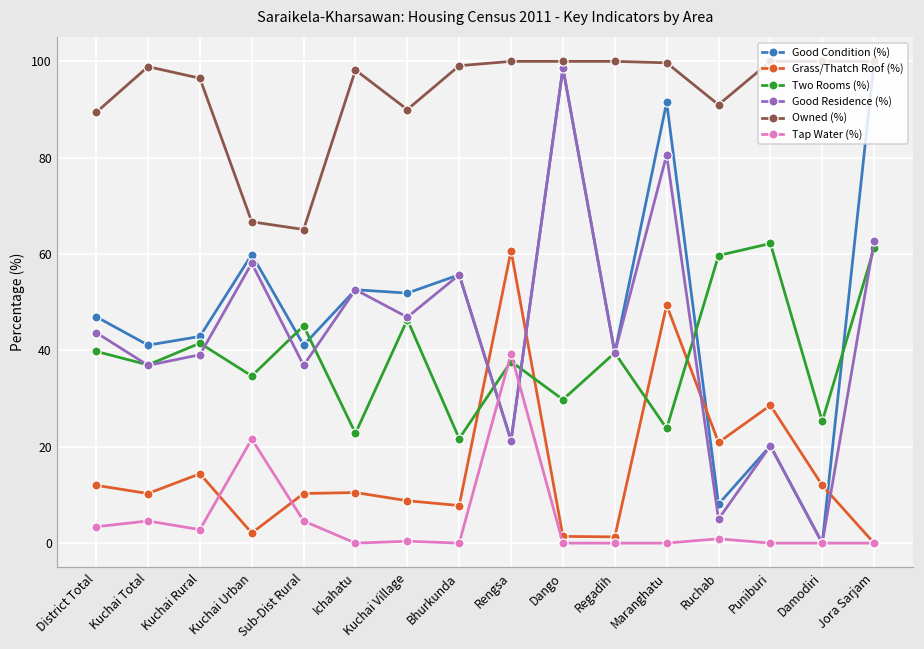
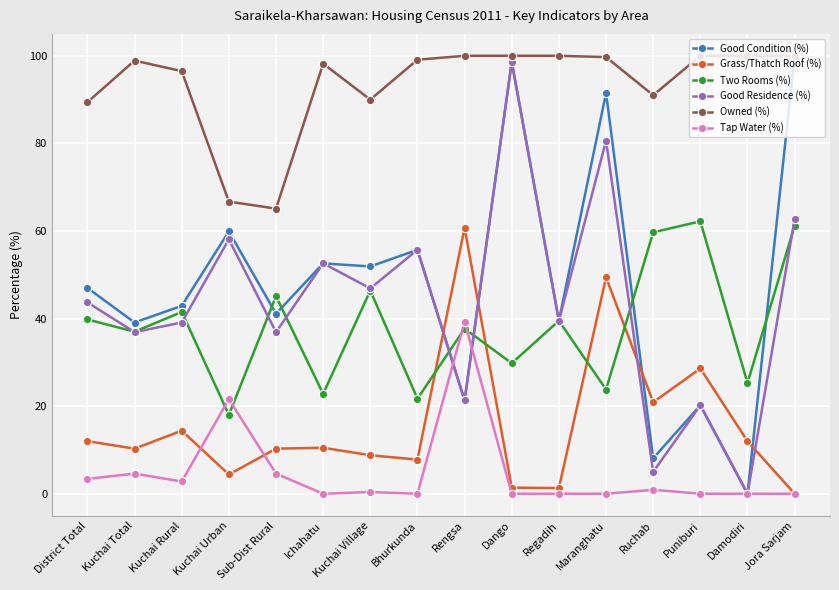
  {
    "Good Condition (%)": {
      "District Total": 47,
-     "Kuchai Total": 41,
+     "Kuchai Total": 39,
      "Kuchai Rural": 43,
      "Kuchai Urban": 60,
      "Sub-Dist Rural": 41,
      "Kuchai Village": 52,
      "Maranghatu": 92,
      "Ruchab": 8
    },
    "Grass/Thatch Roof (%)": {
      "District Total": 12,
      "Kuchai Total": 10,
      "Kuchai Rural": 14,
-     "Kuchai Urban": 2,
+     "Kuchai Urban": 4,
      "Sub-Dist Rural": 10,
      "Ichahatu": 11,
      "Kuchai Village": 9,
      "Bhurkunda": 8,
      "Rengsa": 61,
      "Dango": 1,
      "Regadih": 1,
      "Maranghatu": 49,
      "Ruchab": 21,
      "Puniburi": 29,
      "Damodiri": 12
    },
    "Two Rooms (%)": {
      "District Total": 40,
      "Kuchai Rural": 42,
-     "Kuchai Urban": 35,
+     "Kuchai Urban": 18,
      "Sub-Dist Rural": 45,
      "Ichahatu": 23,
      "Bhurkunda": 22,
      "Rengsa": 38,
      "Dango": 30,
      "Maranghatu": 24,
      "Ruchab": 60,
      "Puniburi": 62,
      "Damodiri": 25,
      "Jora Sarjam": 61
    },
    "Good Residence (%)": {
      "District Total": 44,
      "Kuchai Rural": 39,
      "Kuchai Urban": 58,
      "Sub-Dist Rural": 37,
      "Maranghatu": 81,
      "Ruchab": 5,
      "Jora Sarjam": 63
    },
    "Owned (%)": {
      "District Total": 89,
      "Kuchai Total": 99,
      "Kuchai Rural": 97,
      "Kuchai Urban": 67,
      "Sub-Dist Rural": 65,
      "Ichahatu": 98,
      "Kuchai Village": 90,
      "Bhurkunda": 99,
      "Rengsa": 100,
      "Dango": 100,
      "Regadih": 100,
      "Maranghatu": 100,
      "Ruchab": 91
    },
    "Tap Water (%)": {
      "District Total": 3,
      "Kuchai Total": 5,
      "Kuchai Rural": 3,
      "Kuchai Urban": 22,
      "Sub-Dist Rural": 5,
      "Ichahatu": 0,
      "Kuchai Village": 0,
      "Bhurkunda": 0,
      "Rengsa": 39,
      "Dango": 0,
      "Regadih": 0,
      "Maranghatu": 0,
      "Ruchab": 1,
      "Puniburi": 0
    }
  }
